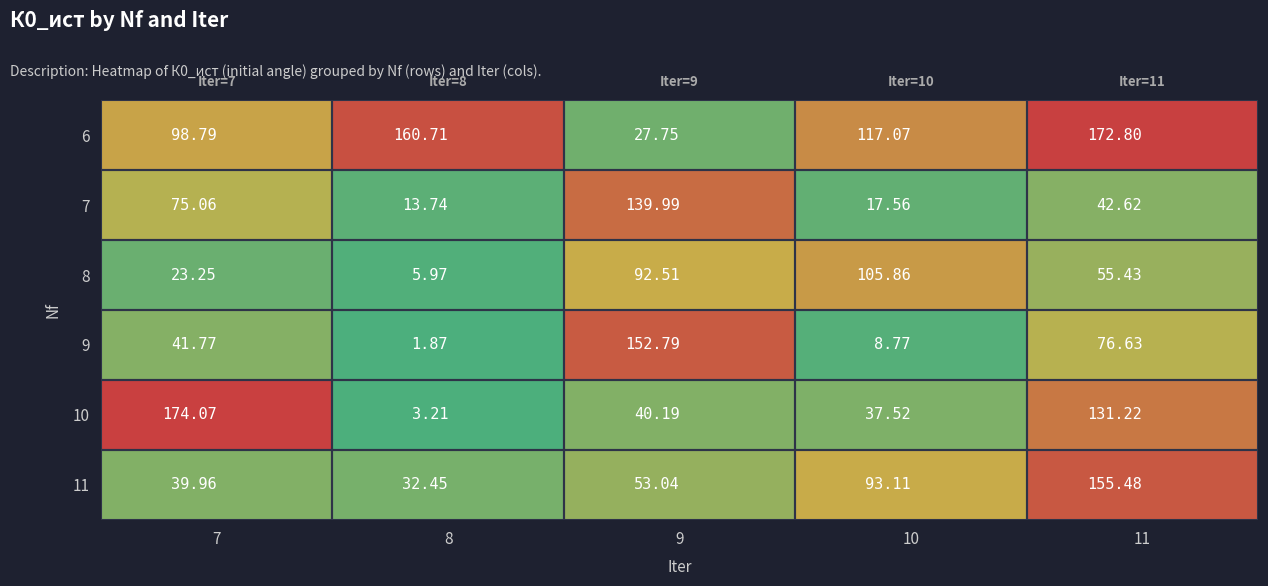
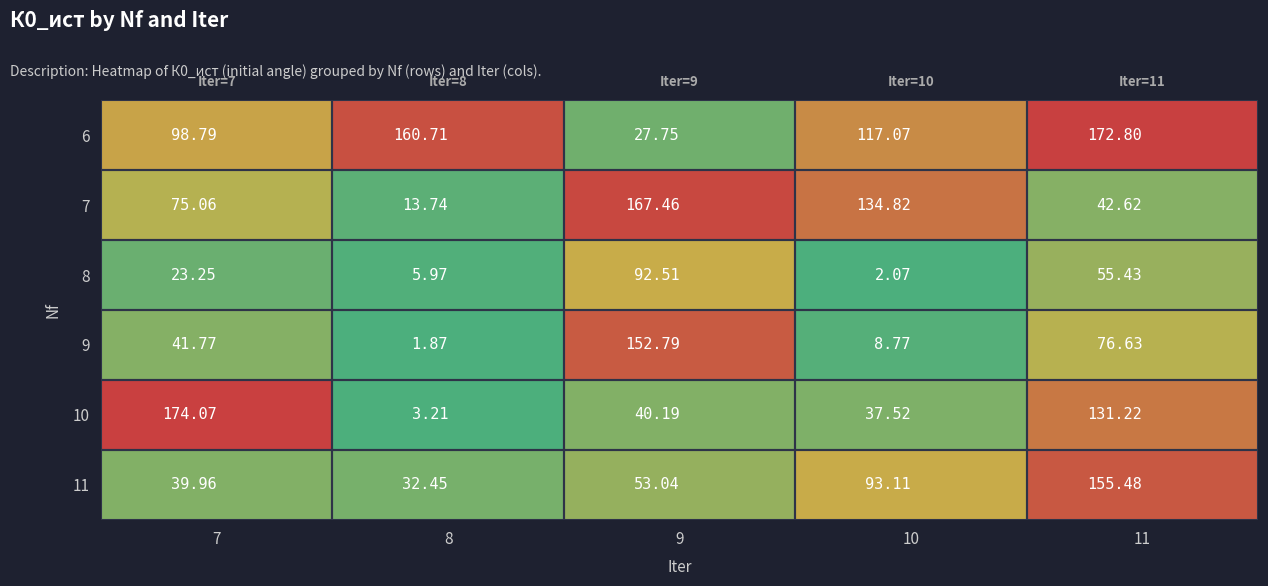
  {
    "6": {
      "7": 98.79,
      "8": 160.71,
      "9": 27.75,
      "10": 117.07,
      "11": 172.80
    },
    "7": {
      "7": 75.06,
      "8": 13.74,
-     "9": 139.99,
-     "10": 17.56,
+     "9": 167.46,
+     "10": 134.82,
      "11": 42.62
    },
    "8": {
      "7": 23.25,
      "8": 5.97,
      "9": 92.51,
-     "10": 105.86,
+     "10": 2.07,
      "11": 55.43
    },
    "9": {
      "7": 41.77,
      "8": 1.87,
      "9": 152.79,
      "10": 8.77,
      "11": 76.63
    },
    "10": {
      "7": 174.07,
      "8": 3.21,
      "9": 40.19,
      "10": 37.52,
      "11": 131.22
    },
    "11": {
      "7": 39.96,
      "8": 32.45,
      "9": 53.04,
      "10": 93.11,
      "11": 155.48
    }
  }
